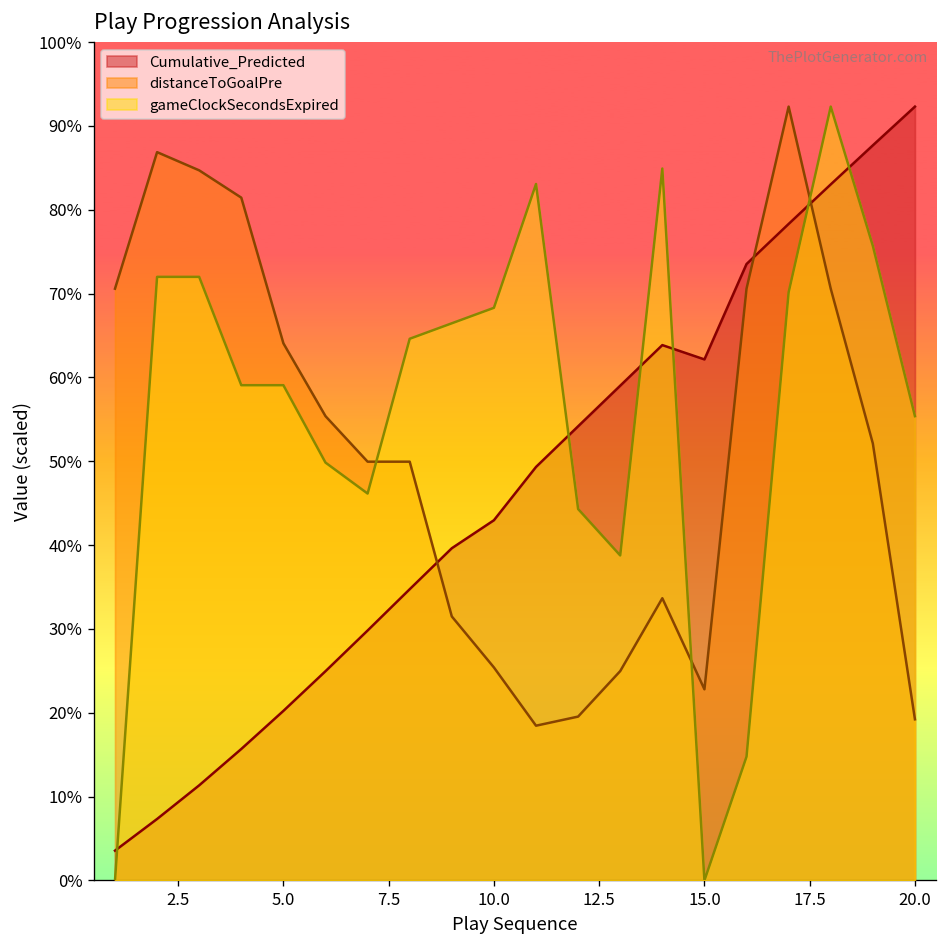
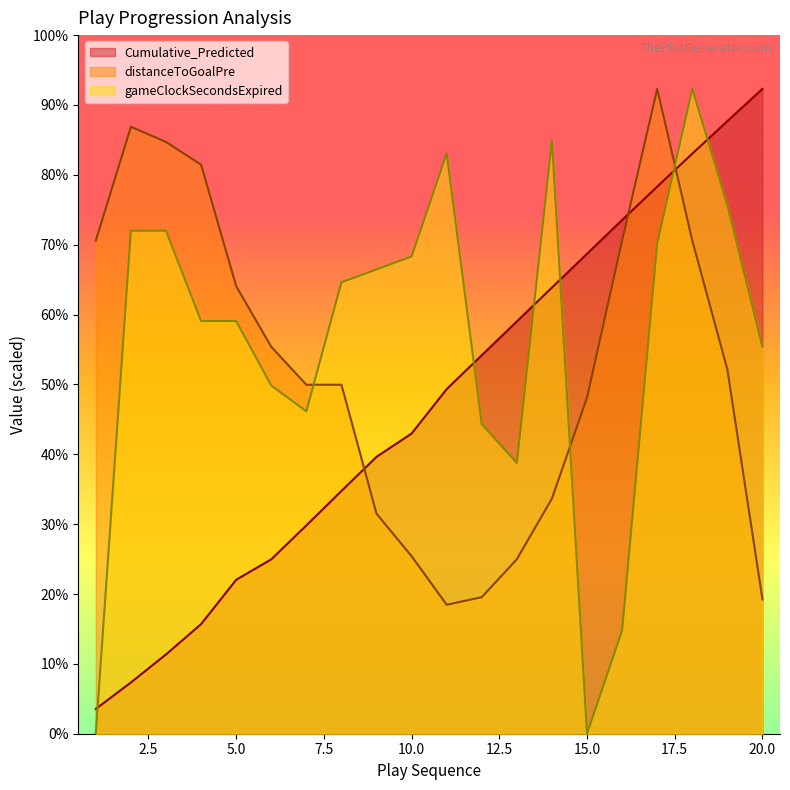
  {
    "Cumulative_Predicted": {
-     "5.0": "20%",
+     "5.0": "22%",
      "10.0": "43%",
-     "15.0": "62%",
+     "15.0": "69%",
      "20.0": "92%"
    },
    "distanceToGoalPre": {
      "5.0": "64%",
      "10.0": "25%",
-     "15.0": "23%",
+     "15.0": "48%",
      "20.0": "19%"
    },
    "gameClockSecondsExpired": {
      "5.0": "59%",
      "10.0": "68%",
      "15.0": "0%",
      "20.0": "55%"
    }
  }
